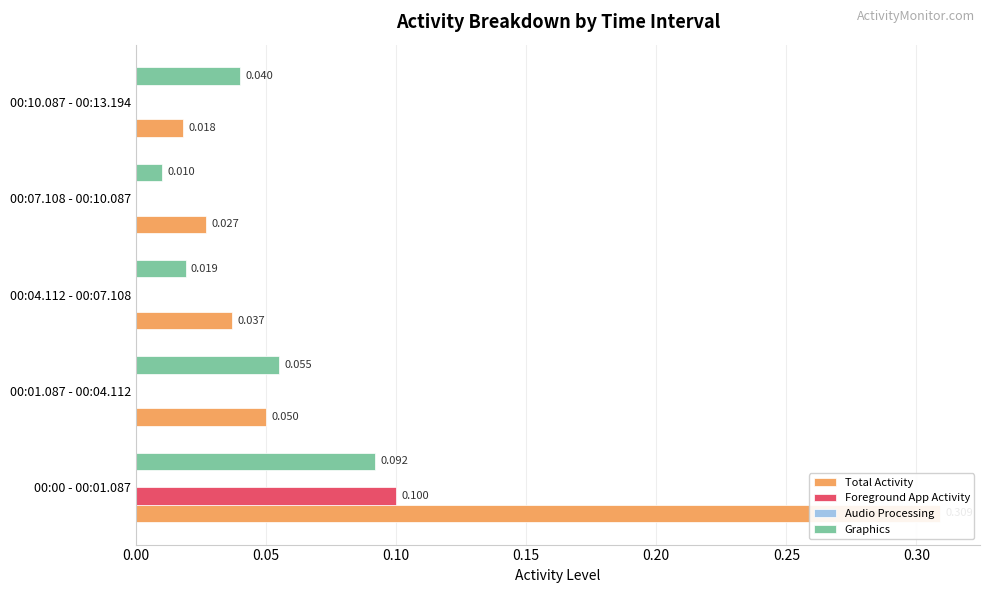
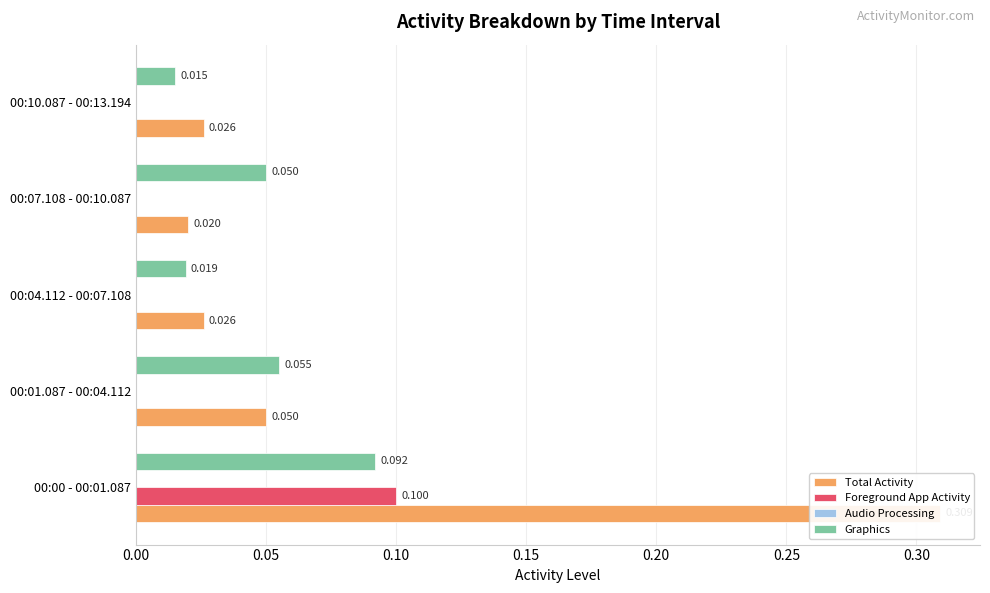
  {
    "Total Activity": {
-     "00:10.087 - 00:13.194": 0.018,
-     "00:07.108 - 00:10.087": 0.027,
-     "00:04.112 - 00:07.108": 0.037,
+     "00:10.087 - 00:13.194": 0.026,
+     "00:07.108 - 00:10.087": 0.020,
+     "00:04.112 - 00:07.108": 0.026,
      "00:01.087 - 00:04.112": 0.050
    },
    "Foreground App Activity": {
      "00:00 - 00:01.087": 0.100
    },
    "Audio Processing": {
      "00:10.087 - 00:13.194": 0.000,
      "00:07.108 - 00:10.087": 0.000,
      "00:04.112 - 00:07.108": 0.000,
      "00:01.087 - 00:04.112": 0.000,
      "00:00 - 00:01.087": 0.000
    },
    "Graphics": {
-     "00:10.087 - 00:13.194": 0.040,
-     "00:07.108 - 00:10.087": 0.010,
+     "00:10.087 - 00:13.194": 0.015,
+     "00:07.108 - 00:10.087": 0.050,
      "00:04.112 - 00:07.108": 0.019,
      "00:01.087 - 00:04.112": 0.055,
      "00:00 - 00:01.087": 0.092
    }
  }
